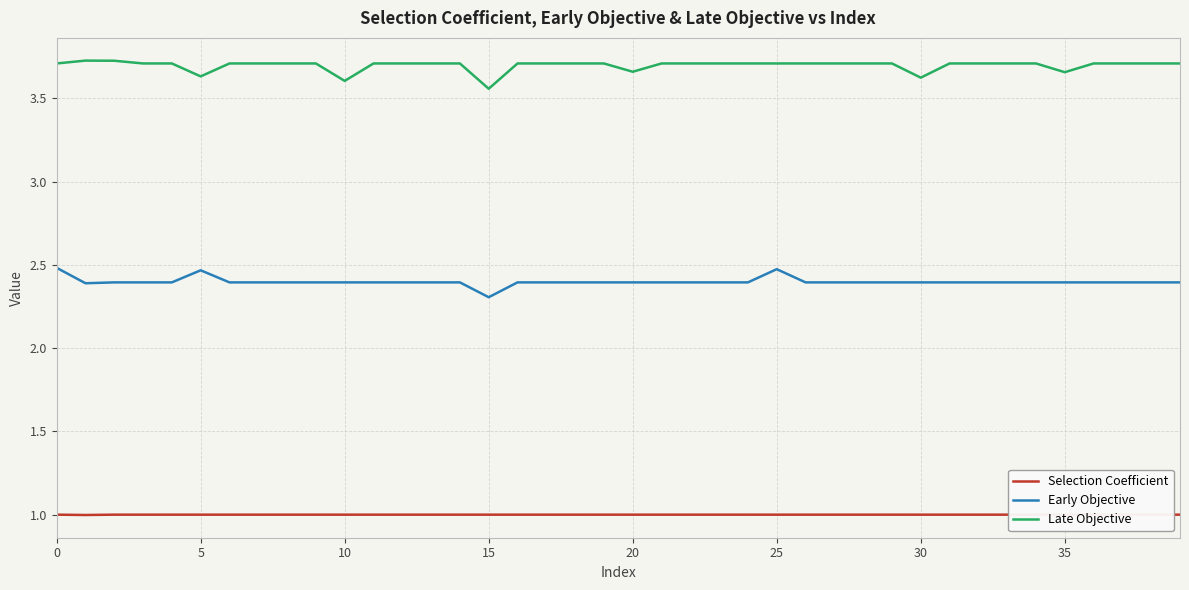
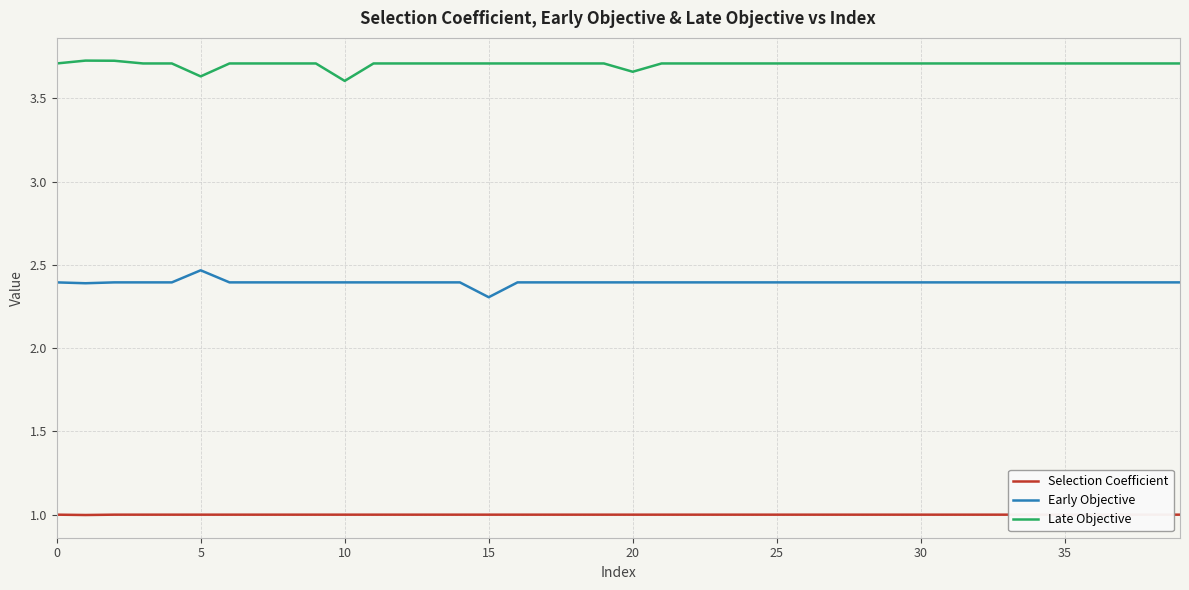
  {
    "Selection Coefficient": {
      "0": 1.00,
      "5": 1.00,
      "10": 1.00,
      "15": 1.00,
      "20": 1.00,
      "25": 1.00,
      "30": 1.00
    },
    "Early Objective": {
-     "0": 2.48,
+     "0": 2.40,
      "5": 2.47,
      "10": 2.40,
      "15": 2.31,
      "20": 2.40,
-     "25": 2.47,
+     "25": 2.40,
      "30": 2.40,
      "35": 2.40
    },
    "Late Objective": {
      "0": 3.71,
      "5": 3.63,
      "10": 3.61,
-     "15": 3.56,
+     "15": 3.71,
      "20": 3.66,
      "25": 3.71,
-     "30": 3.63,
-     "35": 3.66
+     "30": 3.71,
+     "35": 3.71
    }
  }
